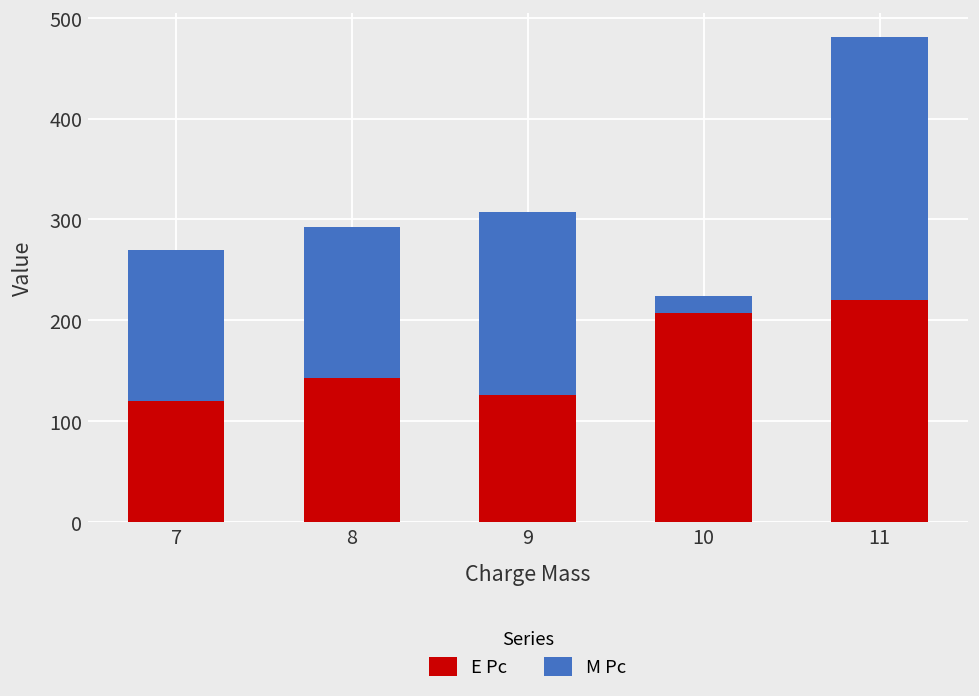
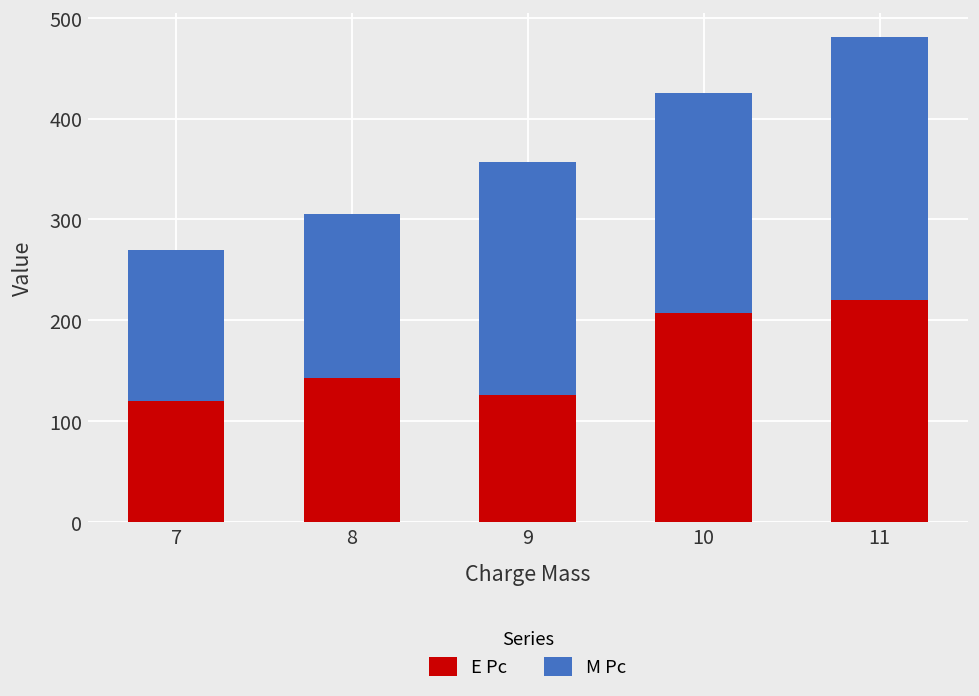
  {
    "E Pc": {
      "7": 120,
      "8": 140,
      "9": 130,
      "10": 210,
      "11": 220
    },
    "M Pc": {
      "7": 150,
-     "8": 150,
-     "9": 180,
-     "10": 20,
+     "8": 160,
+     "9": 230,
+     "10": 220,
      "11": 260
    }
  }
